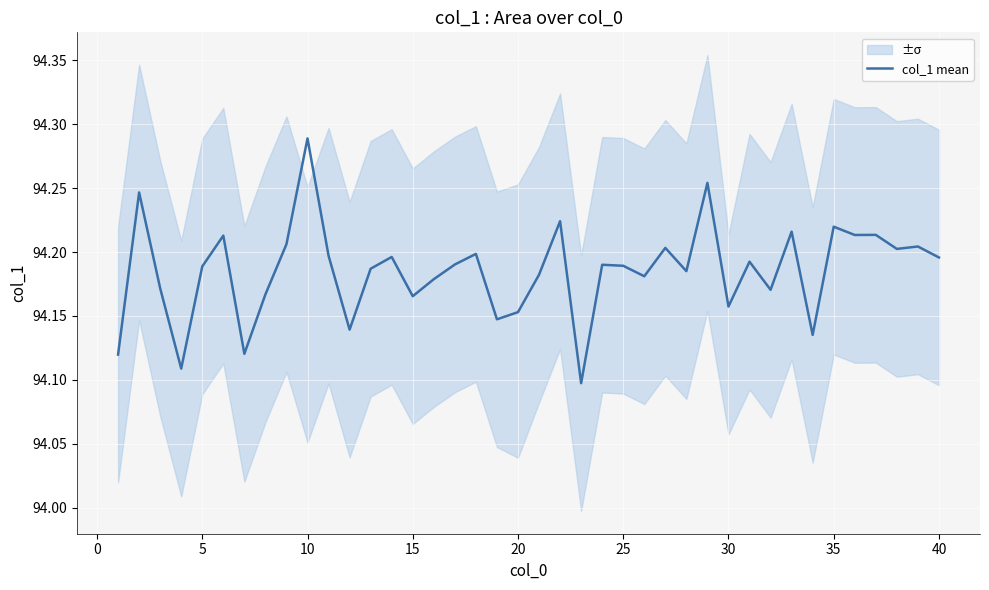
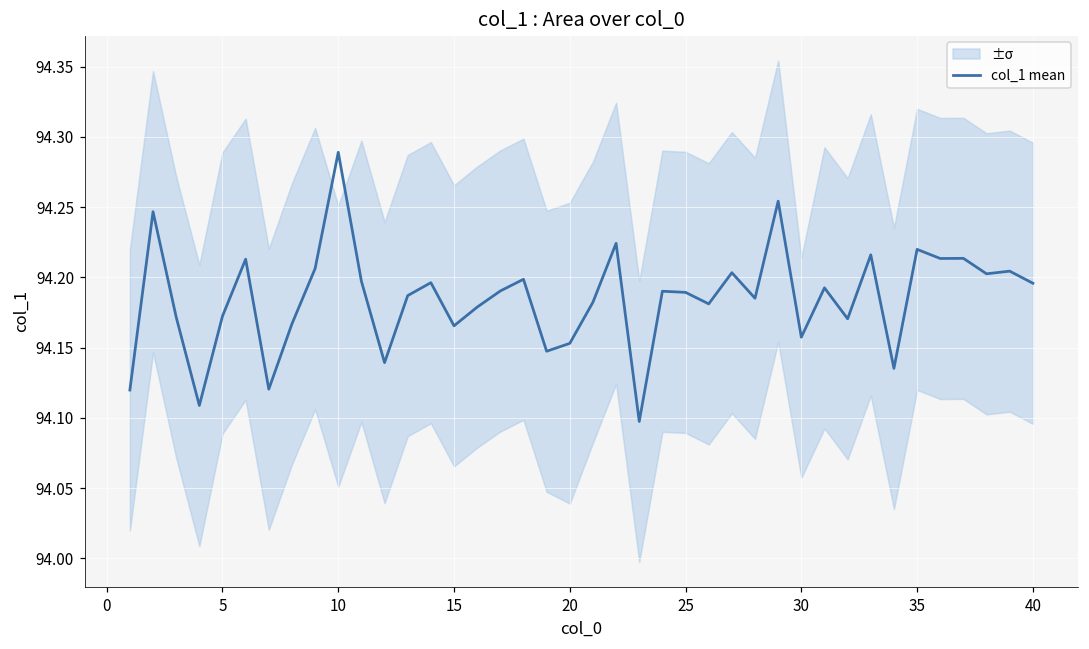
  {
    "col_1 mean": {
-     "5": 94.189,
+     "5": 94.172,
      "10": 94.289,
      "15": 94.166,
      "20": 94.153,
      "25": 94.189,
      "30": 94.157,
      "35": 94.220,
      "40": 94.196
    }
  }
